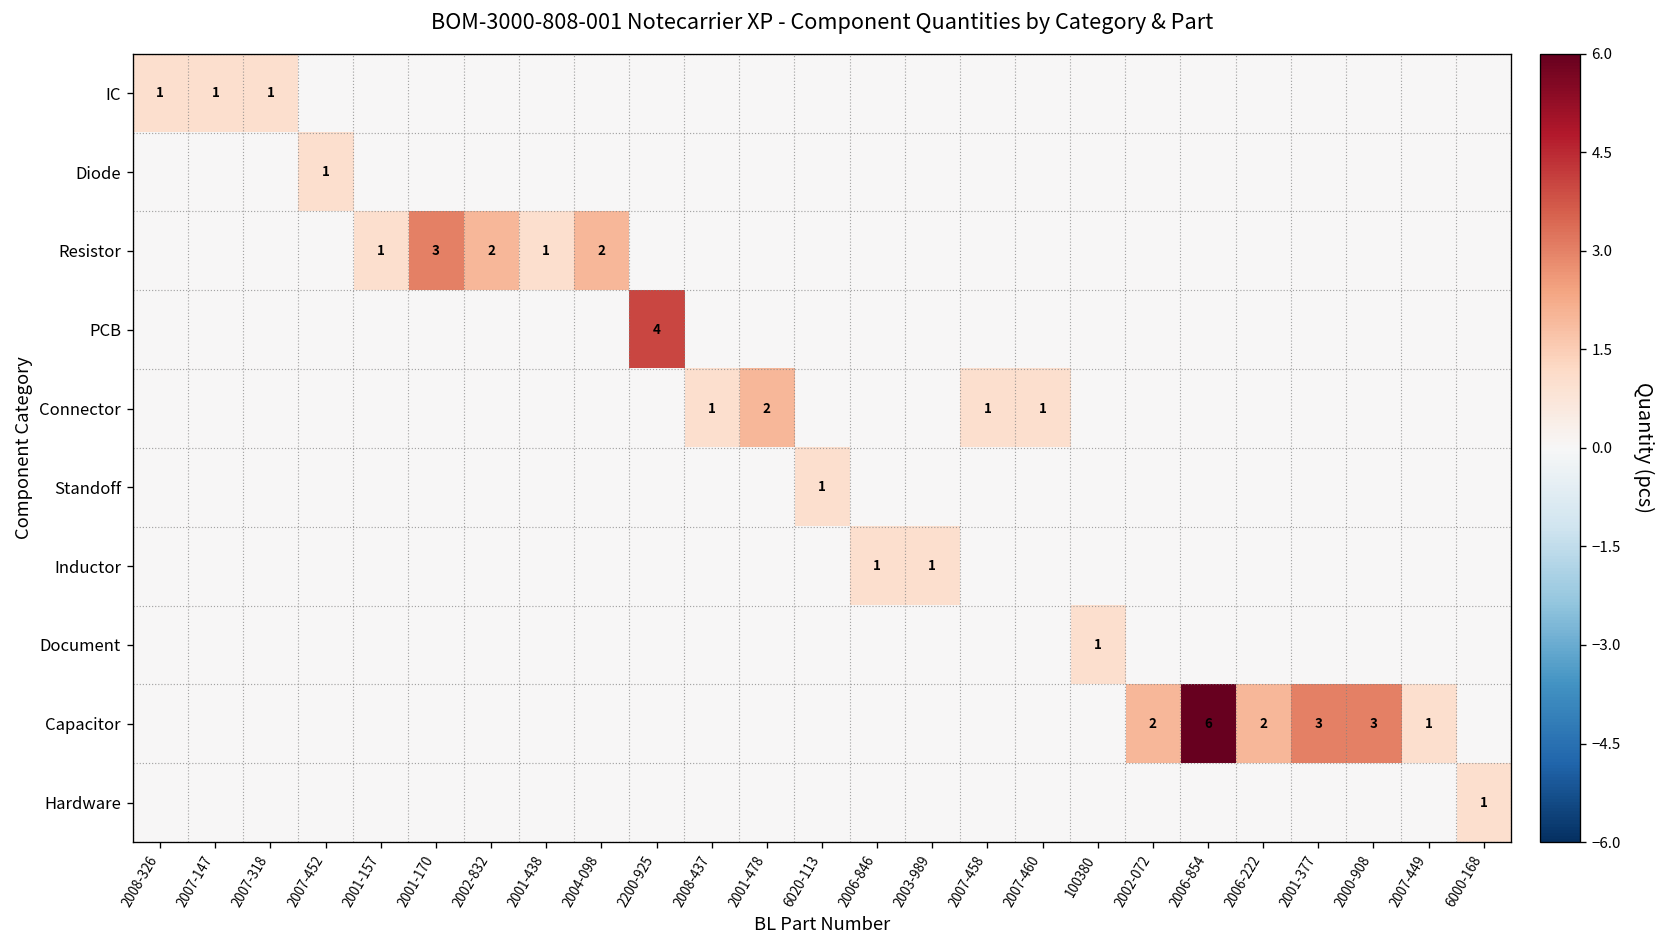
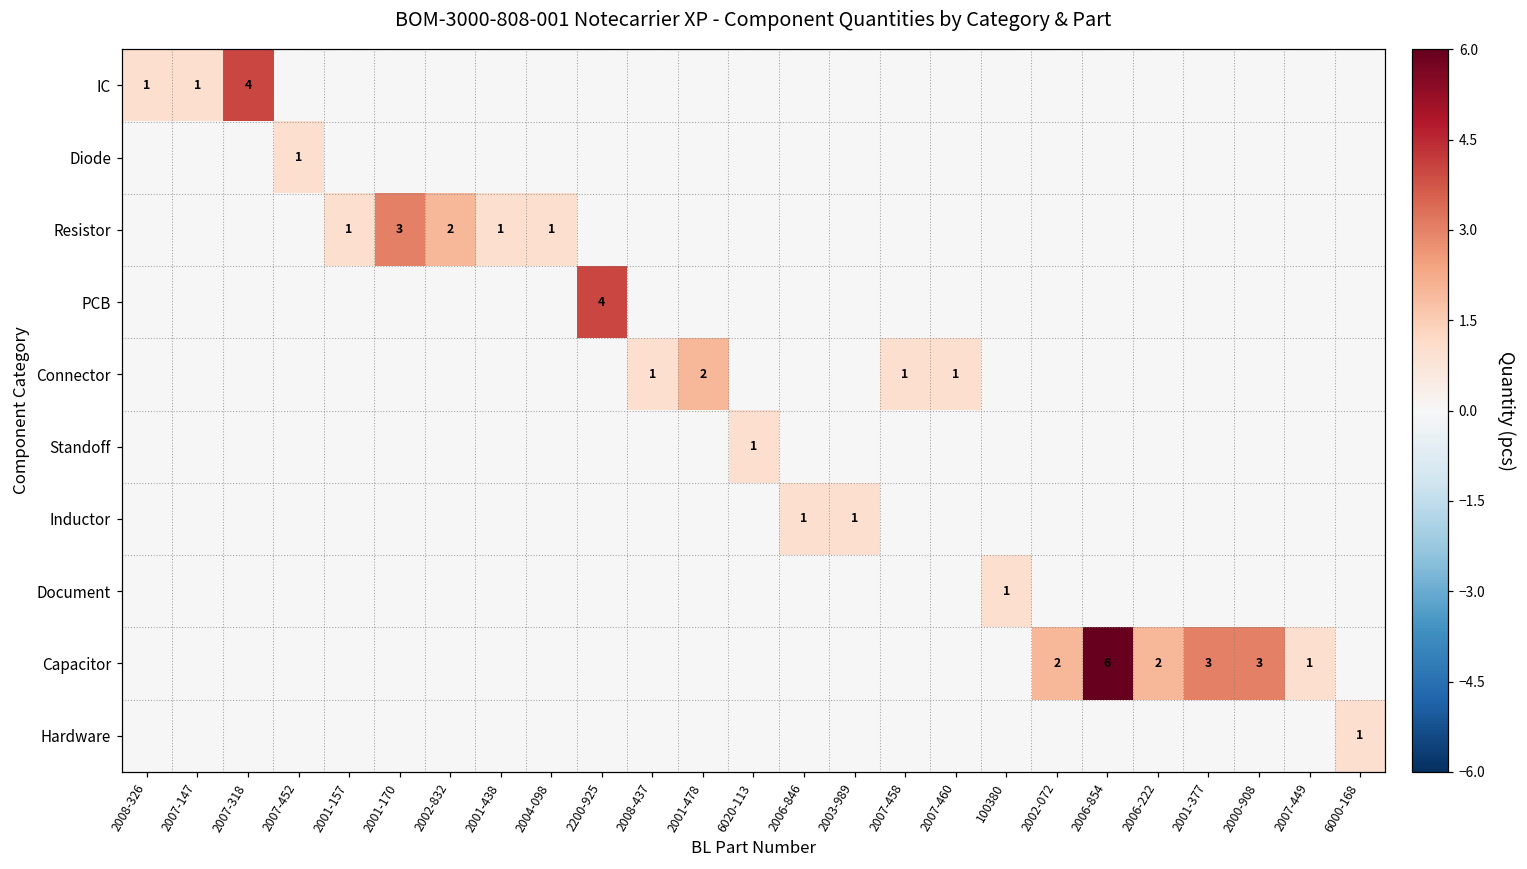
  {
    "IC": {
      "2008-326": 1,
      "2007-147": 1,
-     "2007-318": 1
+     "2007-318": 4
    },
    "Diode": {
      "2007-452": 1
    },
    "Resistor": {
      "2001-157": 1,
      "2001-170": 3,
      "2002-832": 2,
      "2001-438": 1,
-     "2004-098": 2
+     "2004-098": 1
    },
    "PCB": {
      "2200-925": 4
    },
    "Connector": {
      "2008-437": 1,
      "2001-478": 2,
      "2007-458": 1,
      "2007-460": 1
    },
    "Standoff": {
      "6020-113": 1
    },
    "Inductor": {
      "2006-846": 1,
      "2003-989": 1
    },
    "Document": {
      "100380": 1
    },
    "Capacitor": {
      "2002-072": 2,
      "2006-854": 6,
      "2006-222": 2,
      "2001-377": 3,
      "2000-908": 3,
      "2007-449": 1
    },
    "Hardware": {
      "6000-168": 1
    }
  }
